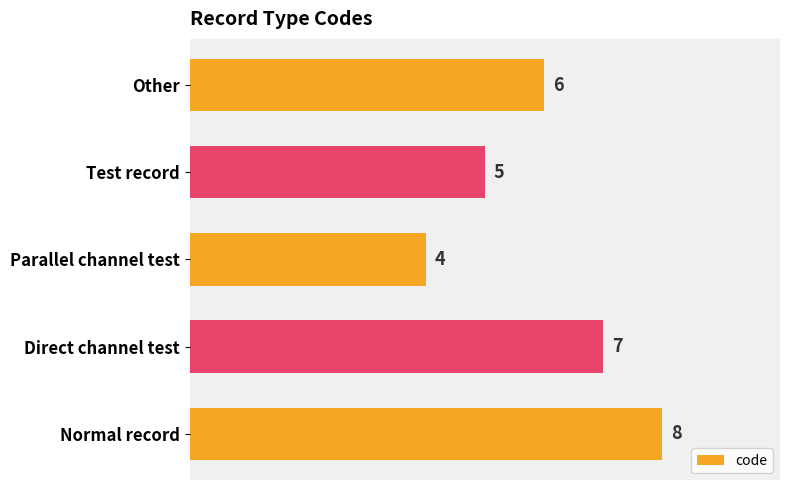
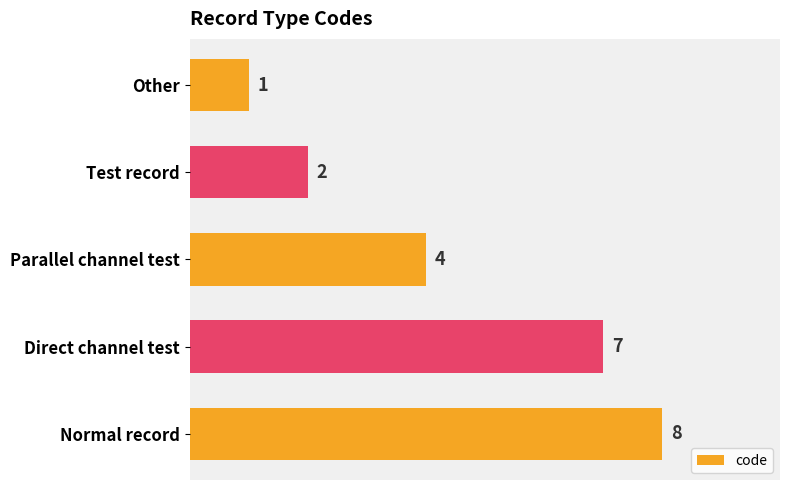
  {
-   "Other": 6,
-   "Test record": 5,
+   "Other": 1,
+   "Test record": 2,
    "Parallel channel test": 4,
    "Direct channel test": 7,
    "Normal record": 8
  }
